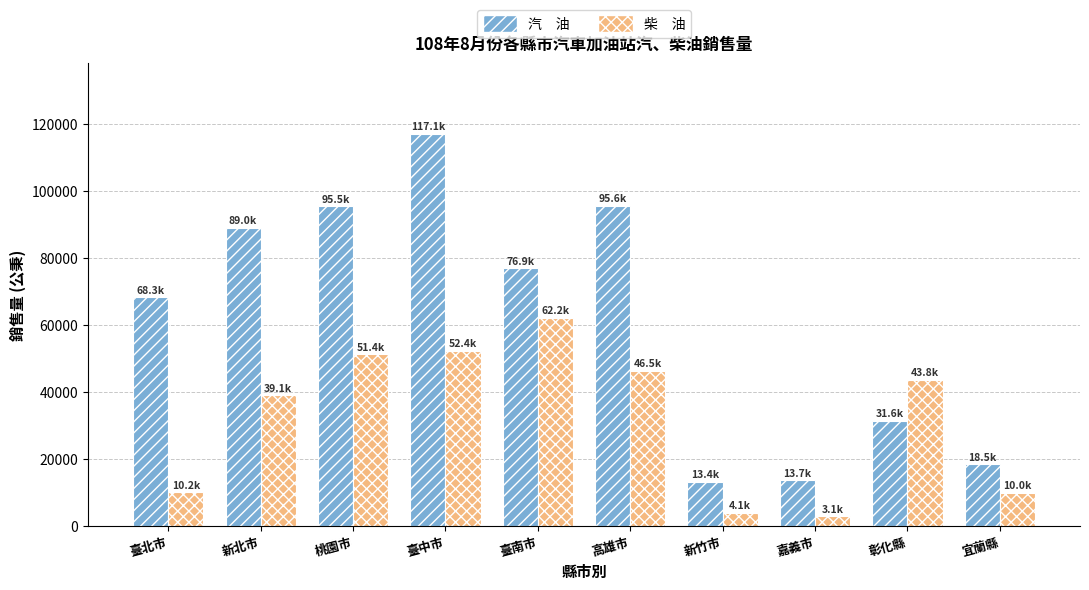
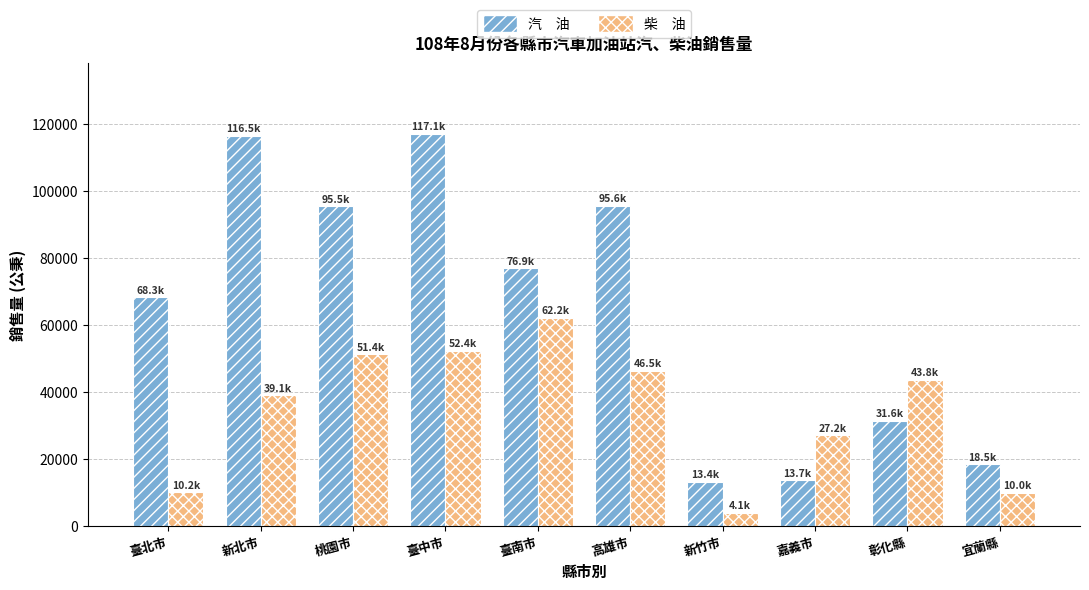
  {
    "汽 油": {
      "臺北市": "68.3k",
-     "新北市": "89.0k",
+     "新北市": "116.5k",
      "桃園市": "95.5k",
      "臺中市": "117.1k",
      "臺南市": "76.9k",
      "高雄市": "95.6k",
      "新竹市": "13.4k",
      "嘉義市": "13.7k",
      "彰化縣": "31.6k",
      "宜蘭縣": "18.5k"
    },
    "柴 油": {
      "臺北市": "10.2k",
      "新北市": "39.1k",
      "桃園市": "51.4k",
      "臺中市": "52.4k",
      "臺南市": "62.2k",
      "高雄市": "46.5k",
      "新竹市": "4.1k",
-     "嘉義市": "3.1k",
+     "嘉義市": "27.2k",
      "彰化縣": "43.8k",
      "宜蘭縣": "10.0k"
    }
  }
